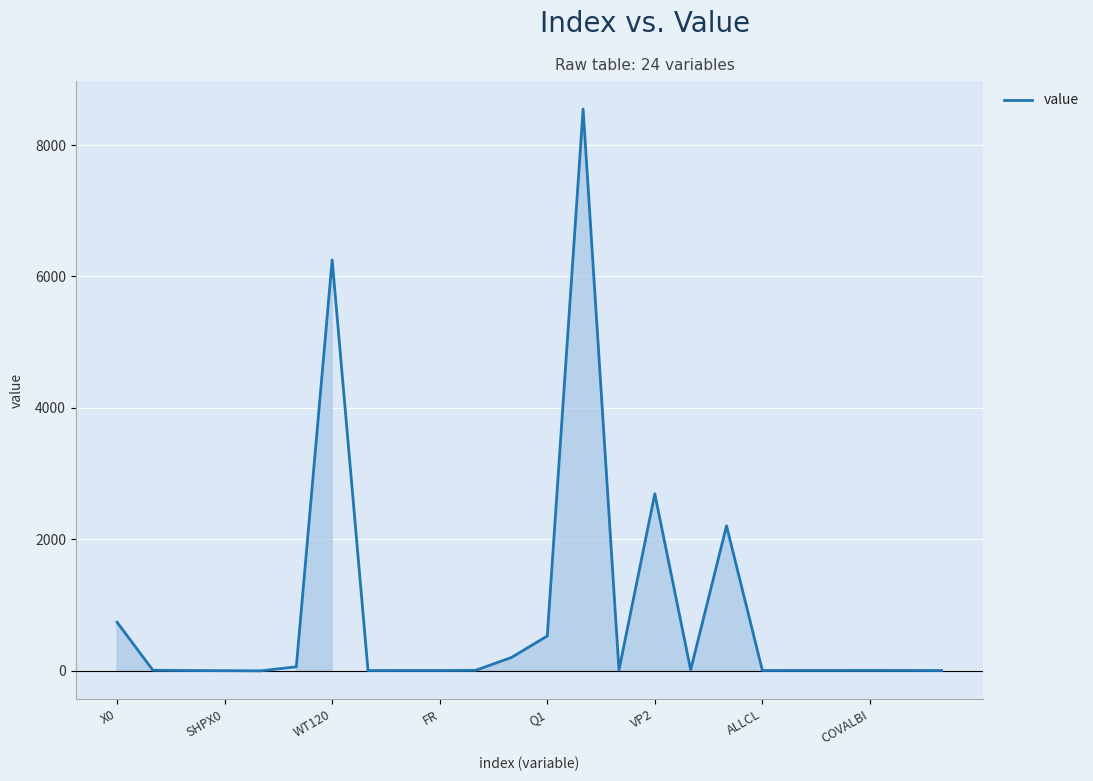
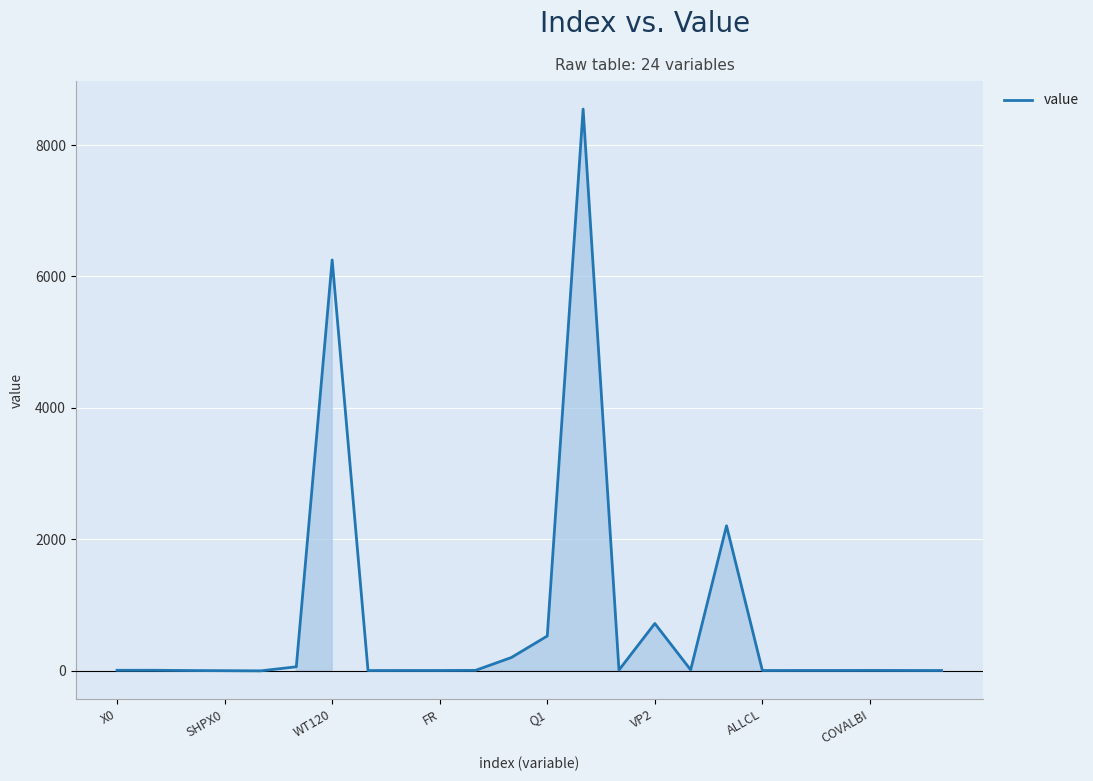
  {
-   "X0": 700,
+   "X0": 0,
    "SHPX0": 0,
    "WT120": 6300,
    "FR": 0,
    "Q1": 500,
-   "VP2": 2700,
+   "VP2": 700,
    "ALLCL": 0,
    "COVALBI": 0
  }
